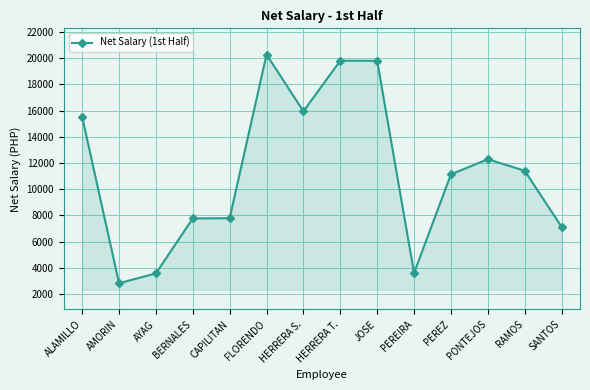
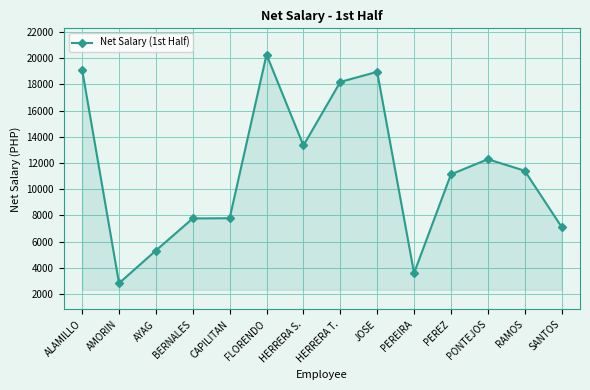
  {
-   "ALAMILLO": 15500,
+   "ALAMILLO": 19100,
    "AMORIN": 2800,
-   "AYAG": 3600,
+   "AYAG": 5300,
    "BERNALES": 7800,
    "CAPILITAN": 7800,
    "FLORENDO": 20300,
-   "HERRERA S.": 15900,
-   "HERRERA T.": 19800,
-   "JOSE": 19800,
+   "HERRERA S.": 13300,
+   "HERRERA T.": 18200,
+   "JOSE": 19000,
    "PEREIRA": 3600,
    "PEREZ": 11100,
    "PONTEJOS": 12300,
    "RAMOS": 11400,
    "SANTOS": 7100
  }
